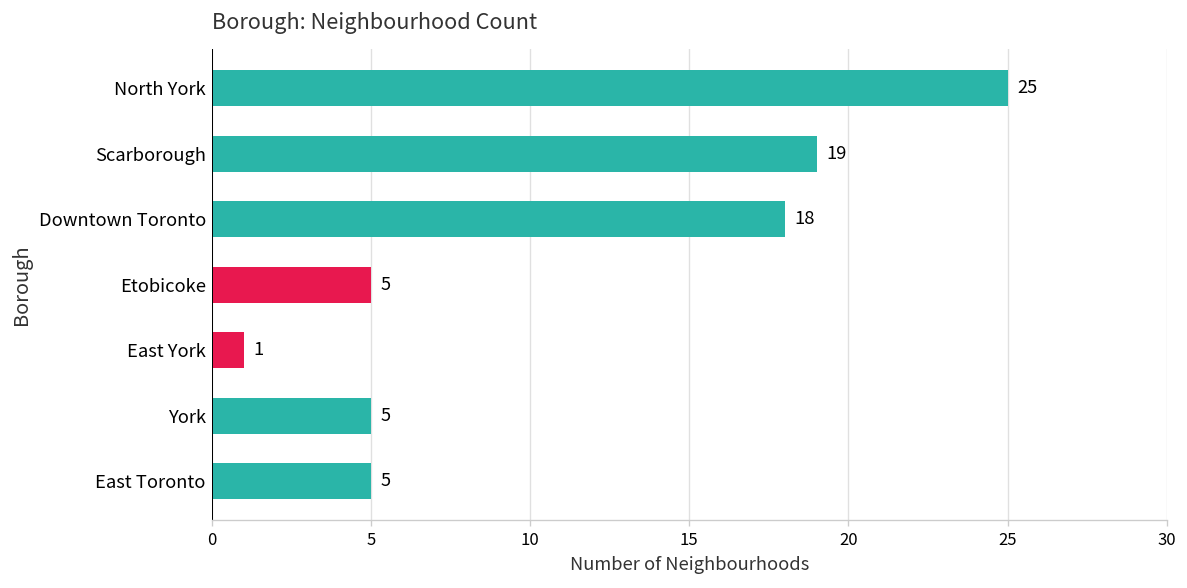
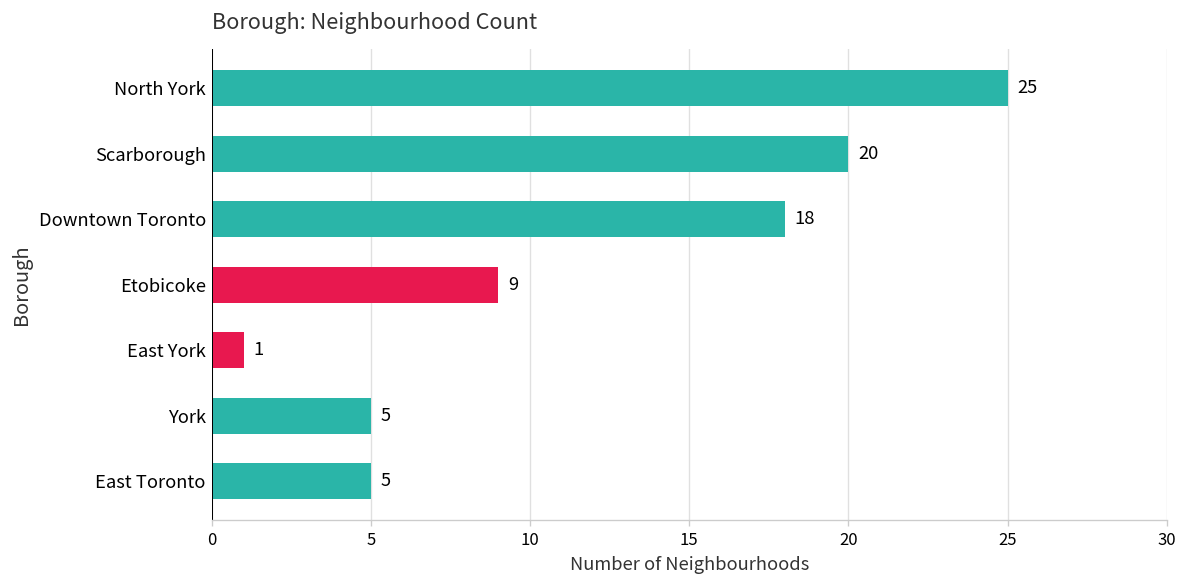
  {
    "North York": 25,
-   "Scarborough": 19,
+   "Scarborough": 20,
    "Downtown Toronto": 18,
-   "Etobicoke": 5,
+   "Etobicoke": 9,
    "East York": 1,
    "York": 5,
    "East Toronto": 5
  }
